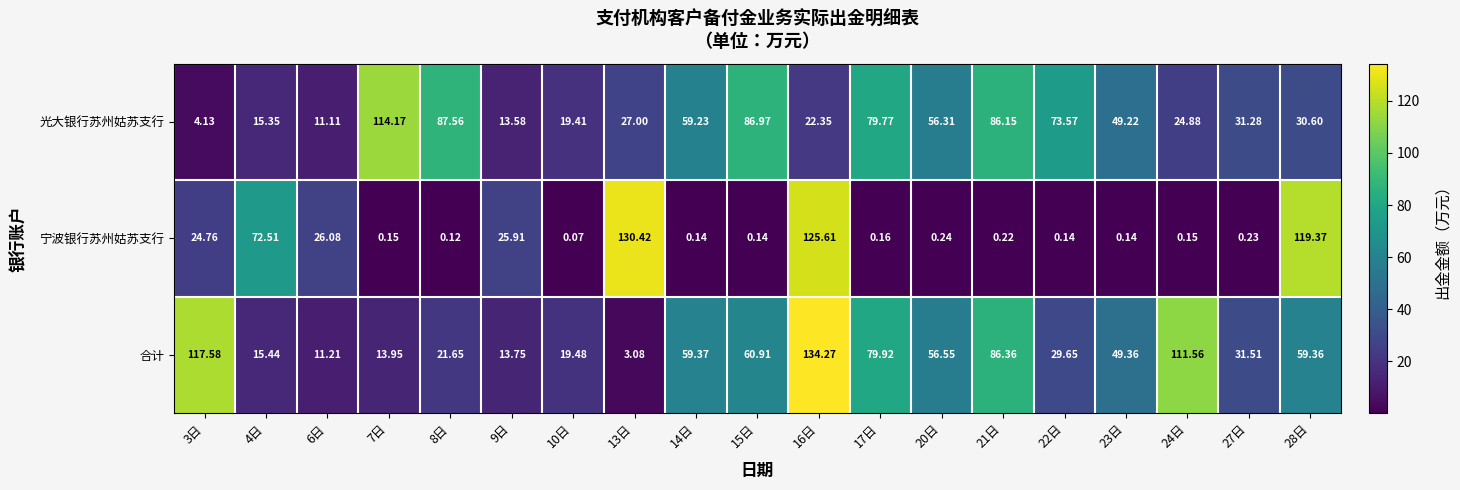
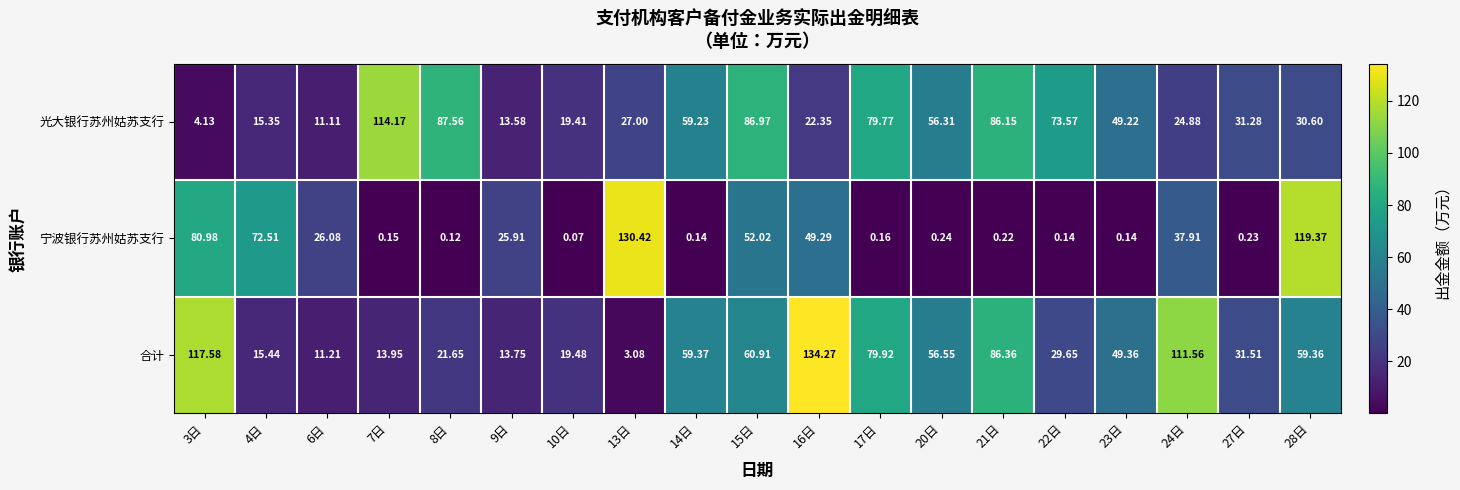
  {
    "光大银行苏州姑苏支行": {
      "3日": 4.13,
      "4日": 15.35,
      "6日": 11.11,
      "7日": 114.17,
      "8日": 87.56,
      "9日": 13.58,
      "10日": 19.41,
      "13日": 27.00,
      "14日": 59.23,
      "15日": 86.97,
      "16日": 22.35,
      "17日": 79.77,
      "20日": 56.31,
      "21日": 86.15,
      "22日": 73.57,
      "23日": 49.22,
      "24日": 24.88,
      "27日": 31.28,
      "28日": 30.60
    },
    "宁波银行苏州姑苏支行": {
-     "3日": 24.76,
+     "3日": 80.98,
      "4日": 72.51,
      "6日": 26.08,
      "7日": 0.15,
      "8日": 0.12,
      "9日": 25.91,
      "10日": 0.07,
      "13日": 130.42,
      "14日": 0.14,
-     "15日": 0.14,
-     "16日": 125.61,
+     "15日": 52.02,
+     "16日": 49.29,
      "17日": 0.16,
      "20日": 0.24,
      "21日": 0.22,
      "22日": 0.14,
      "23日": 0.14,
-     "24日": 0.15,
+     "24日": 37.91,
      "27日": 0.23,
      "28日": 119.37
    },
    "合计": {
      "3日": 117.58,
      "4日": 15.44,
      "6日": 11.21,
      "7日": 13.95,
      "8日": 21.65,
      "9日": 13.75,
      "10日": 19.48,
      "13日": 3.08,
      "14日": 59.37,
      "15日": 60.91,
      "16日": 134.27,
      "17日": 79.92,
      "20日": 56.55,
      "21日": 86.36,
      "22日": 29.65,
      "23日": 49.36,
      "24日": 111.56,
      "27日": 31.51,
      "28日": 59.36
    }
  }
